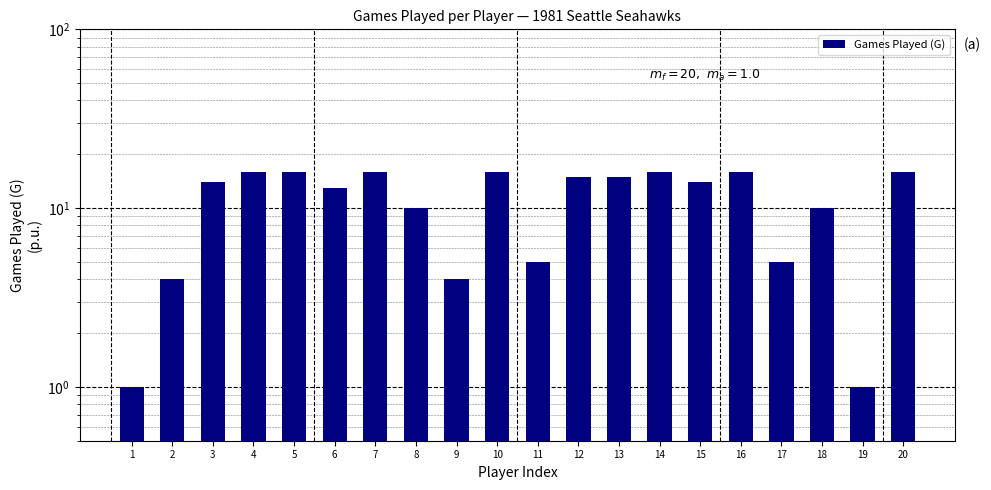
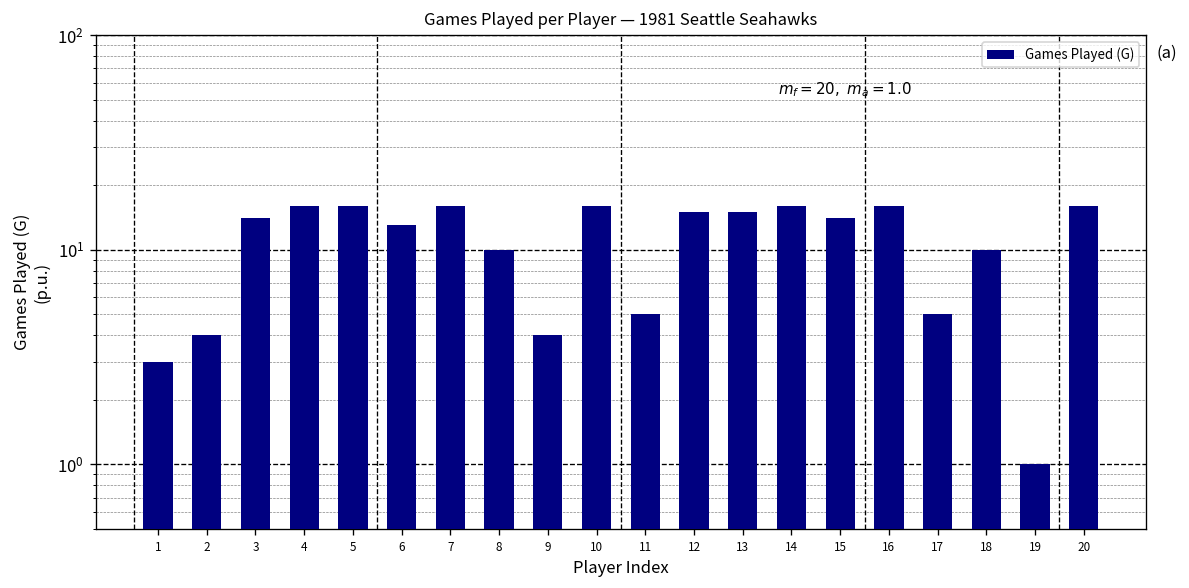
  {
-   "1": 1,
+   "1": 3,
    "2": 4,
    "3": 14,
    "4": 16,
    "5": 16,
    "6": 13,
    "7": 16,
    "8": 10,
    "9": 4,
    "10": 16,
    "11": 5,
    "12": 15,
    "13": 15,
    "14": 16,
    "15": 14,
    "16": 16,
    "17": 5,
    "18": 10,
    "19": 1,
    "20": 16
  }
